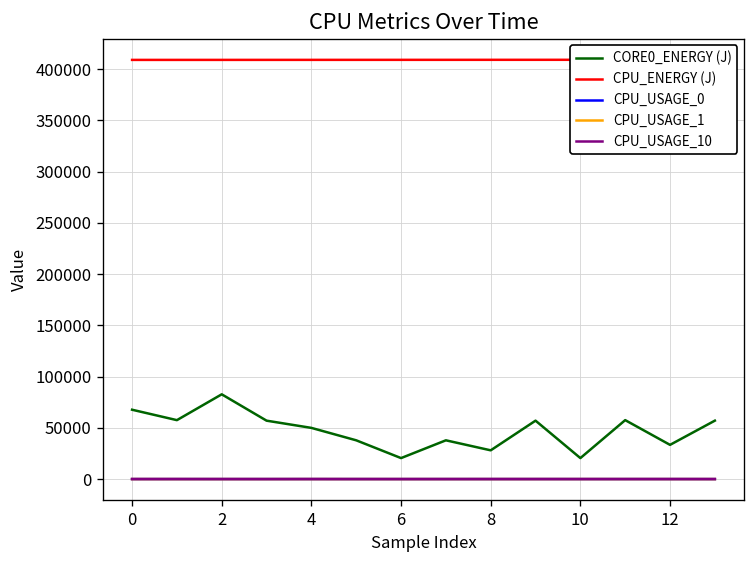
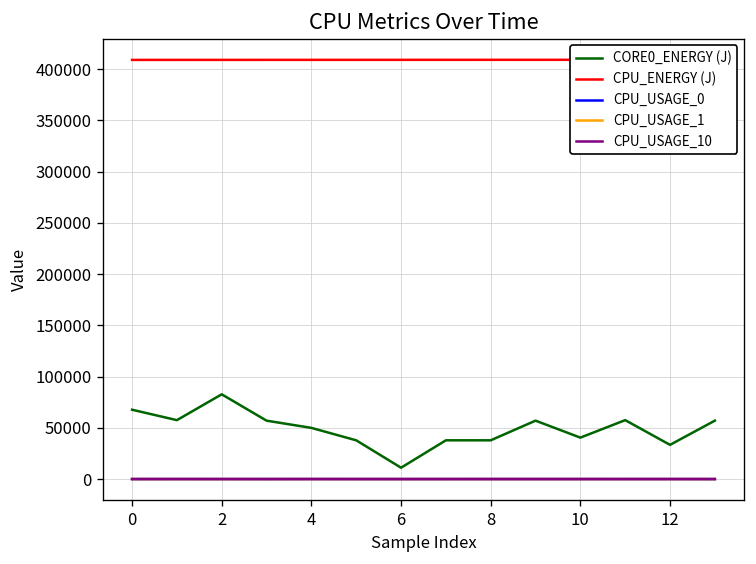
  {
    "CORE0_ENERGY (J)": {
      "0": 70000,
      "2": 80000,
      "4": 50000,
-     "6": 20000,
-     "8": 30000,
-     "10": 20000,
+     "6": 10000,
+     "8": 40000,
+     "10": 40000,
      "12": 30000
    },
    "CPU_ENERGY (J)": {
      "0": 410000,
      "2": 410000,
      "4": 410000,
      "6": 410000,
      "8": 410000
    },
    "CPU_USAGE_10": {
      "0": 0,
      "2": 0,
      "4": 0,
      "6": 0,
      "8": 0,
      "10": 0,
      "12": 0
    }
  }
